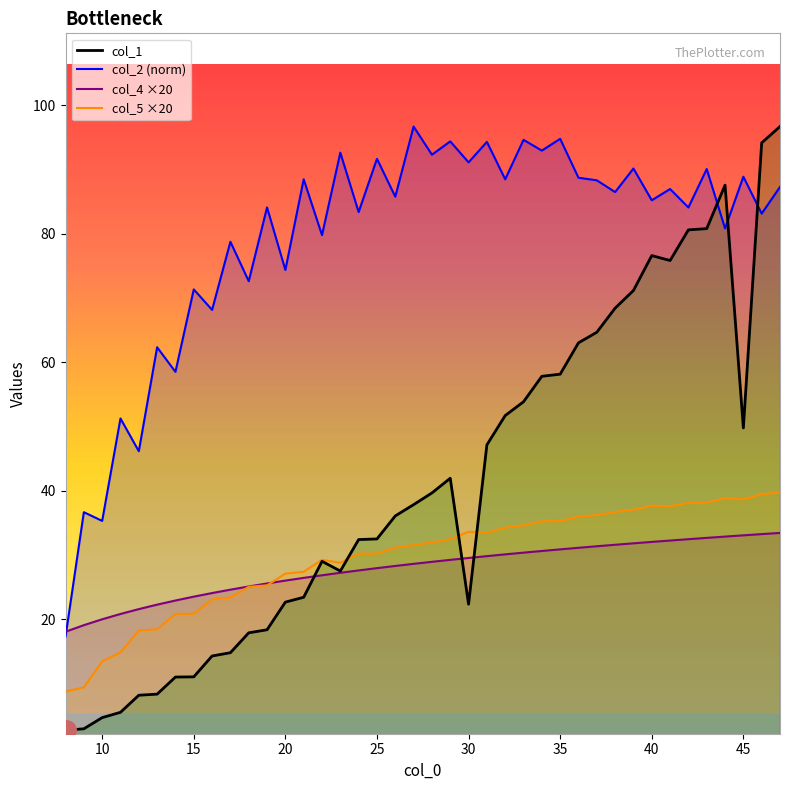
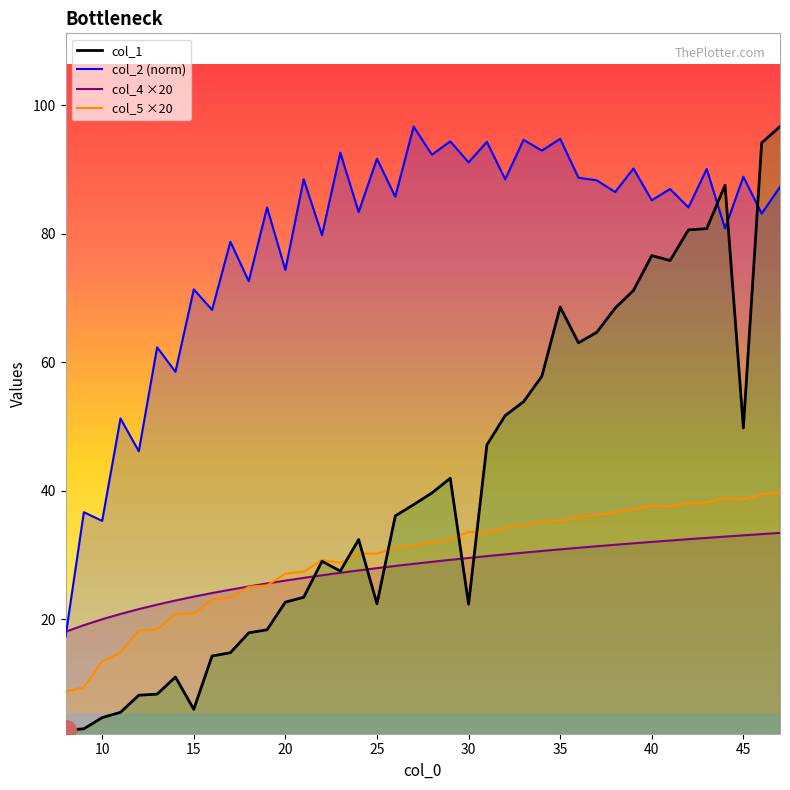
  {
    "col_1": {
-     "15": 11,
+     "15": 6,
      "20": 23,
-     "25": 33,
+     "25": 22,
      "30": 22,
-     "35": 58,
+     "35": 69,
      "40": 77,
      "45": 50
    }
  }
